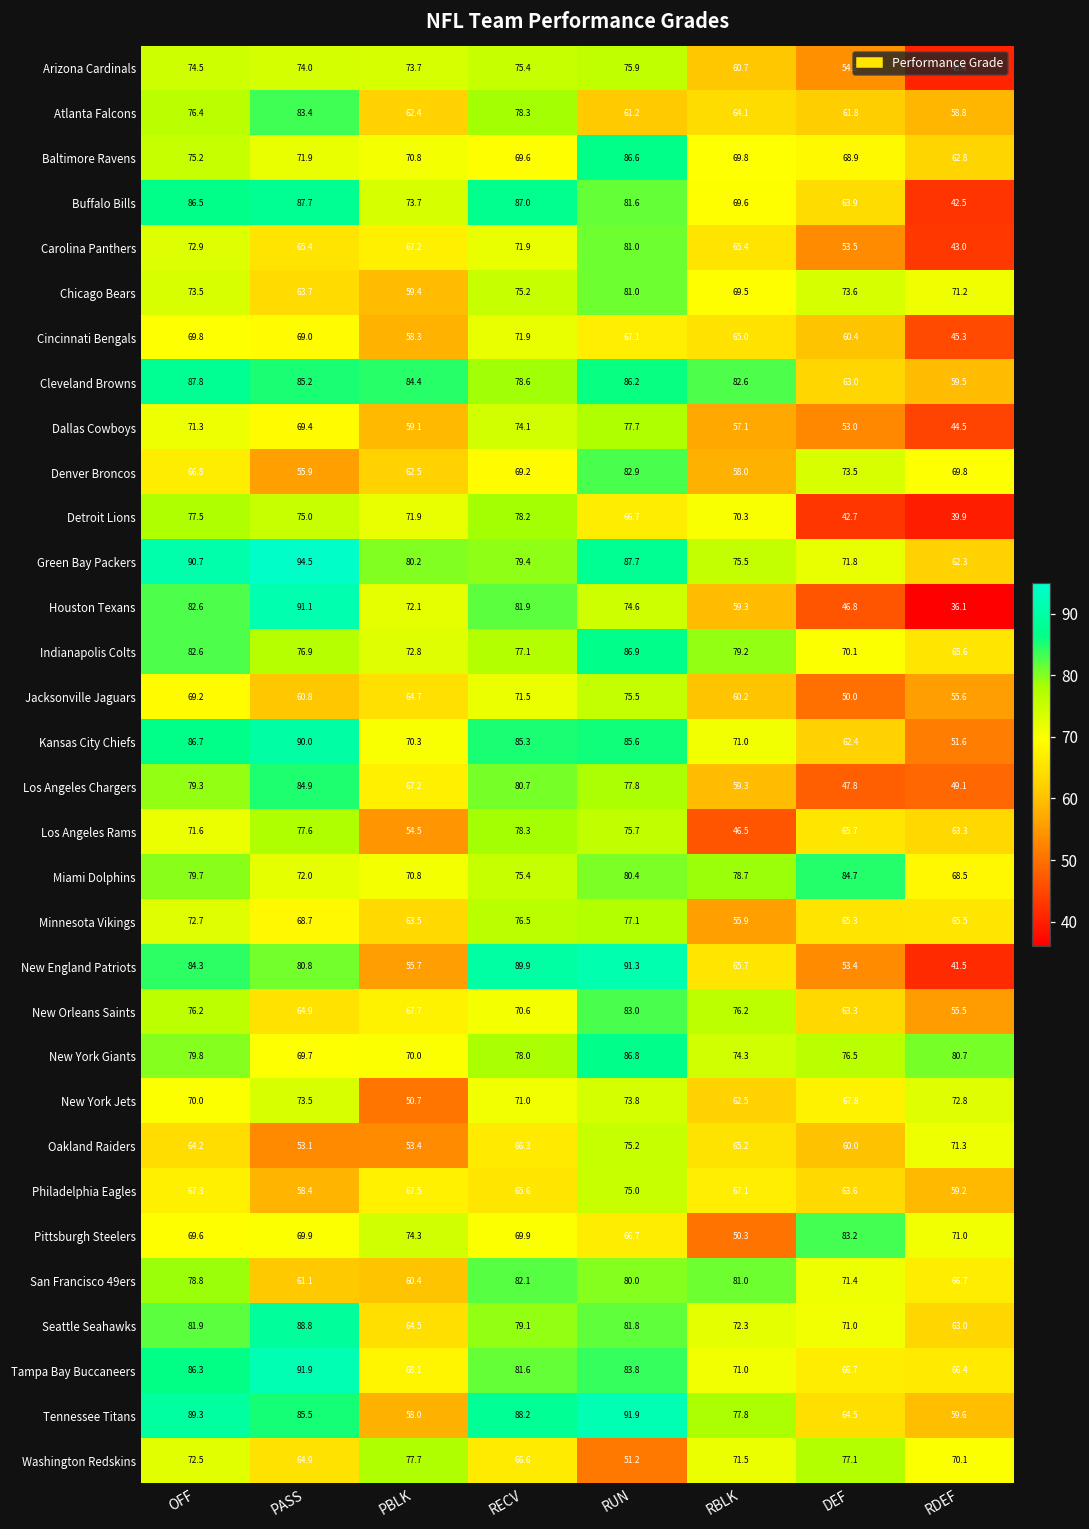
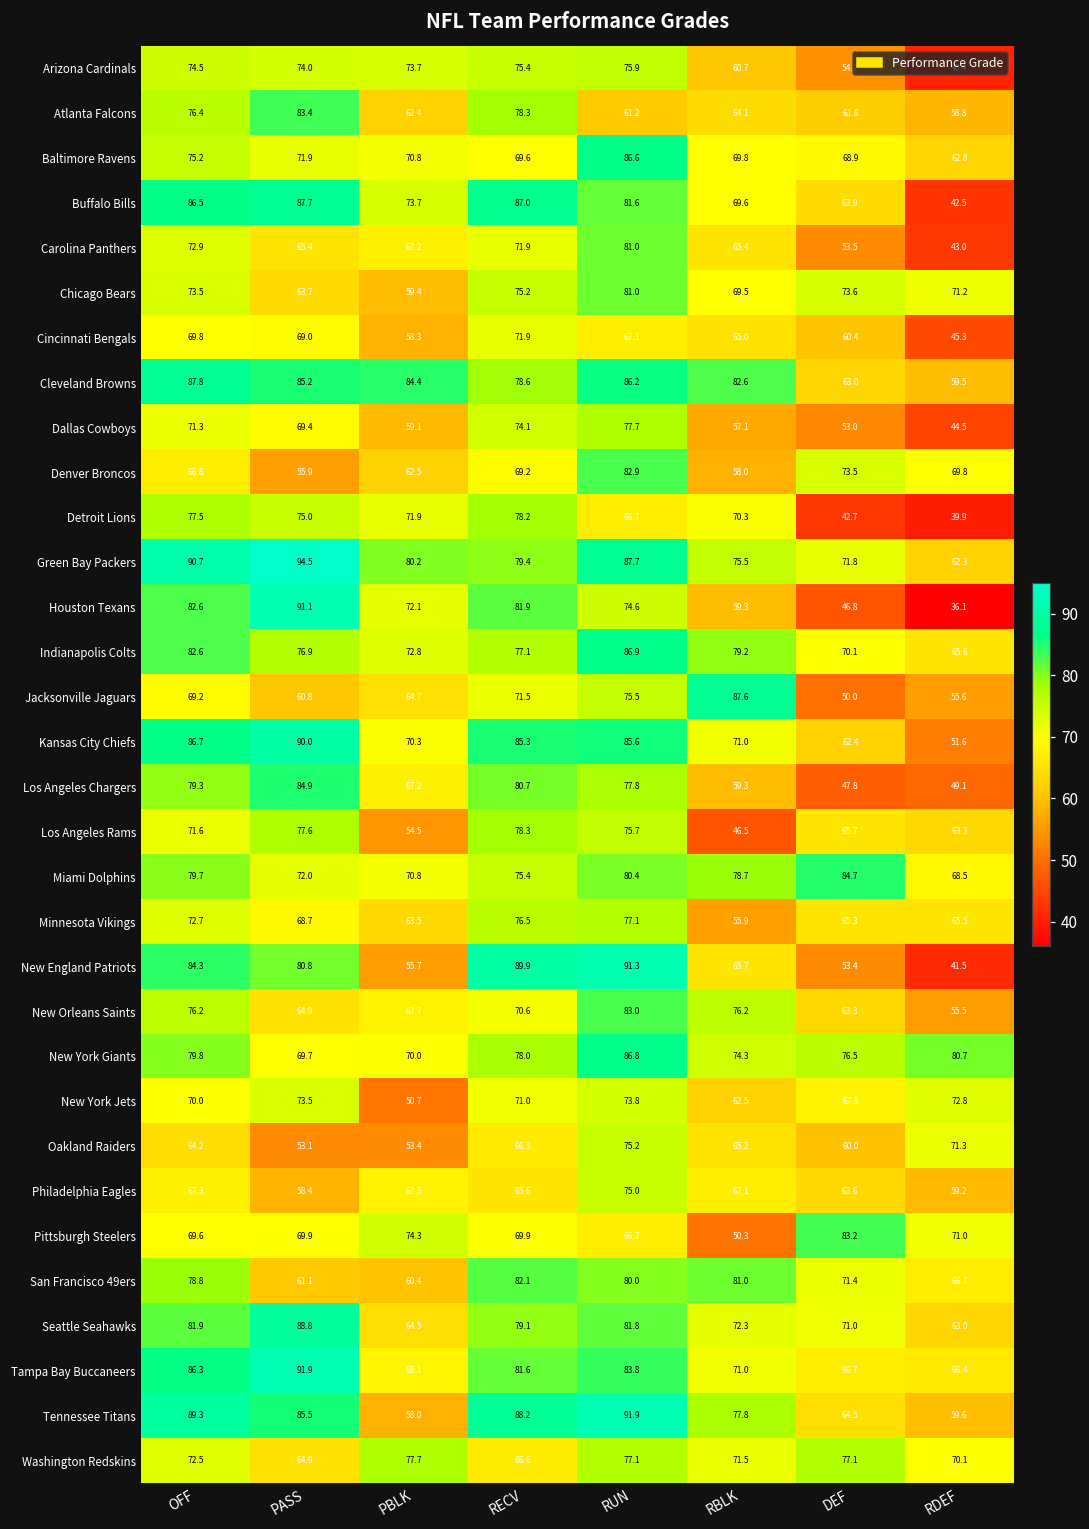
  {
    "Jacksonville Jaguars": {
      "OFF": 69.2,
      "PASS": 60.8,
      "PBLK": 64.7,
      "RECV": 71.5,
      "RUN": 75.5,
-     "RBLK": 60.2,
+     "RBLK": 87.6,
      "DEF": 50.0,
      "RDEF": 55.6
    },
    "Washington Redskins": {
      "OFF": 72.5,
      "PASS": 64.9,
      "PBLK": 77.7,
      "RECV": 66.6,
-     "RUN": 51.2,
+     "RUN": 77.1,
      "RBLK": 71.5,
      "DEF": 77.1,
      "RDEF": 70.1
    }
  }
